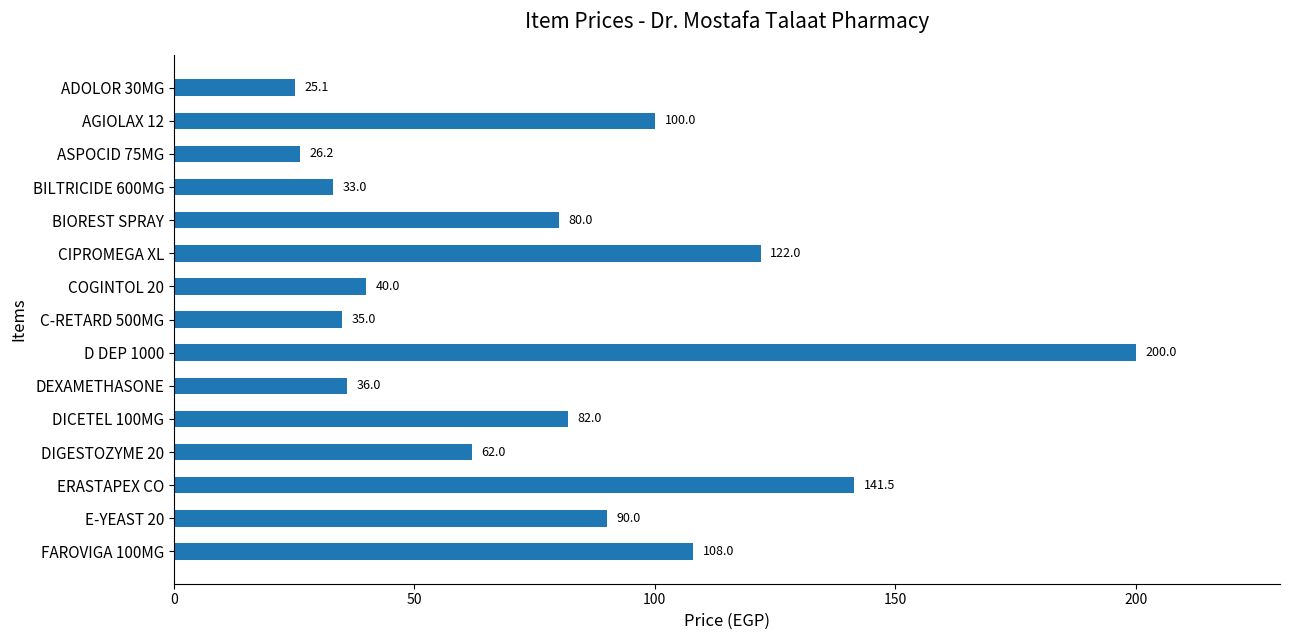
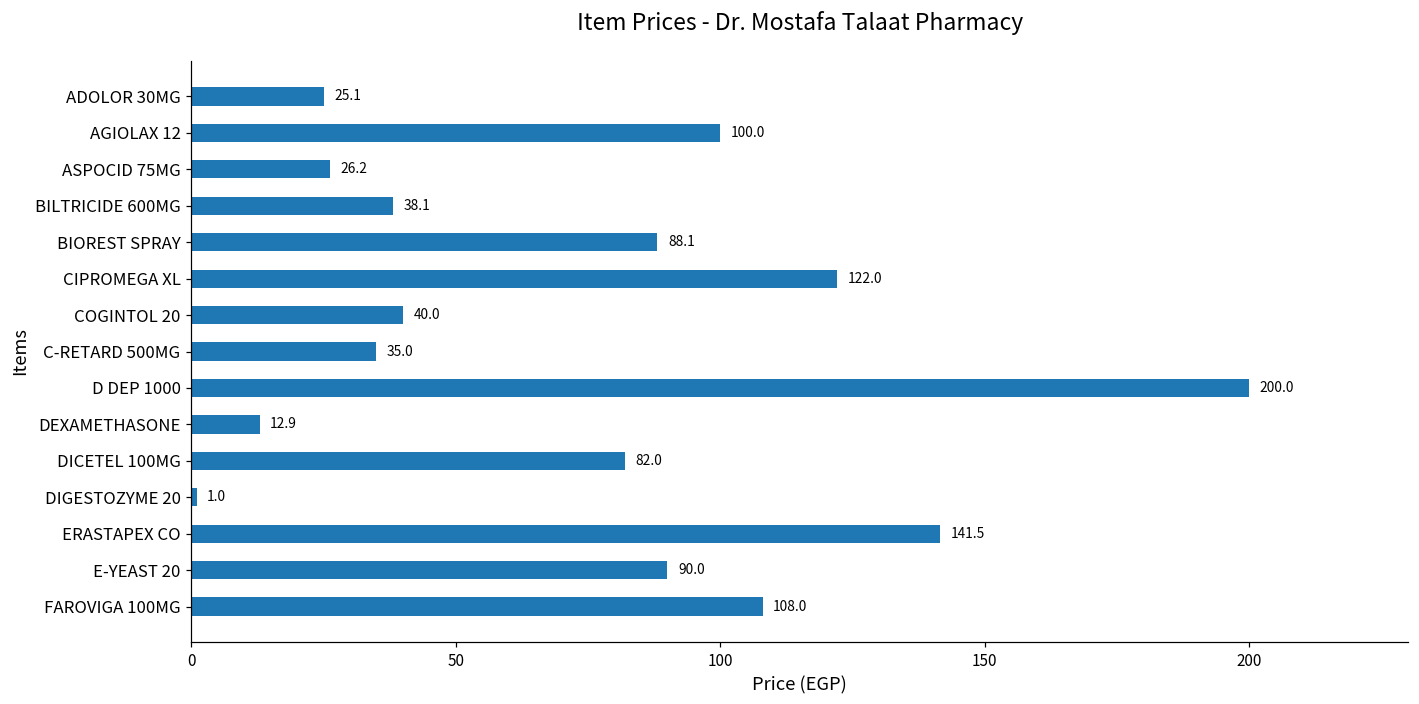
  {
    "ADOLOR 30MG": 25.1,
    "AGIOLAX 12": 100.0,
    "ASPOCID 75MG": 26.2,
-   "BILTRICIDE 600MG": 33.0,
-   "BIOREST SPRAY": 80.0,
+   "BILTRICIDE 600MG": 38.1,
+   "BIOREST SPRAY": 88.1,
    "CIPROMEGA XL": 122.0,
    "COGINTOL 20": 40.0,
    "C-RETARD 500MG": 35.0,
    "D DEP 1000": 200.0,
-   "DEXAMETHASONE": 36.0,
+   "DEXAMETHASONE": 12.9,
    "DICETEL 100MG": 82.0,
-   "DIGESTOZYME 20": 62.0,
+   "DIGESTOZYME 20": 1.0,
    "ERASTAPEX CO": 141.5,
    "E-YEAST 20": 90.0,
    "FAROVIGA 100MG": 108.0
  }
